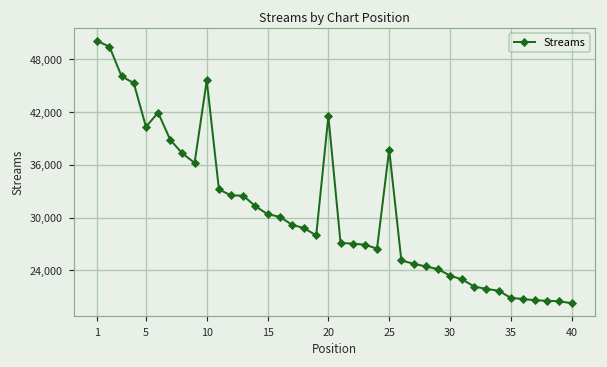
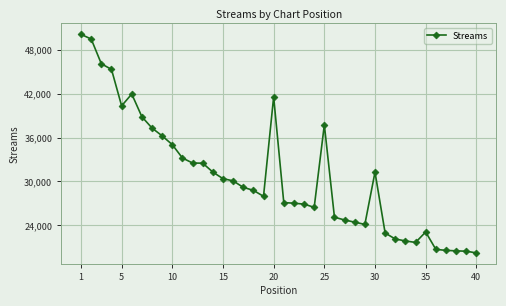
  {
    "1": "50,000",
    "5": "40,000",
-   "10": "46,000",
+   "10": "35,000",
    "15": "30,000",
    "20": "42,000",
    "25": "38,000",
-   "30": "23,000",
-   "35": "21,000",
+   "30": "31,000",
+   "35": "23,000",
    "40": "20,000"
  }
